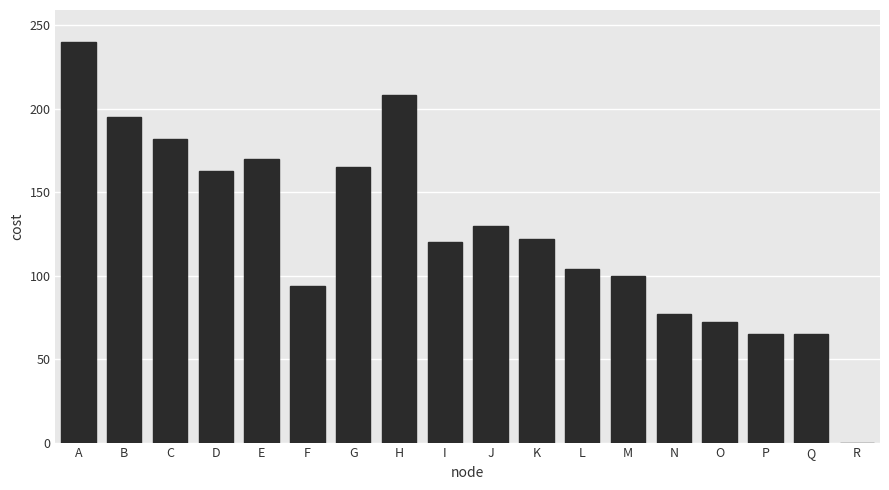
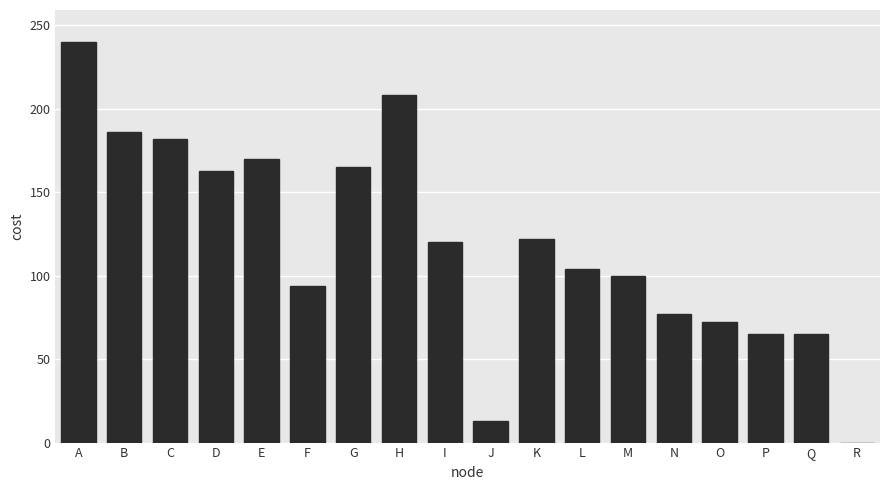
  {
    "A": 240,
-   "B": 195,
+   "B": 186,
    "C": 182,
    "D": 163,
    "E": 170,
    "F": 94,
    "G": 165,
    "H": 208,
    "I": 120,
-   "J": 130,
+   "J": 13,
    "K": 122,
    "L": 104,
    "M": 100,
    "N": 77,
    "O": 72,
    "P": 65,
    "Q": 65,
    "R": 0
  }
